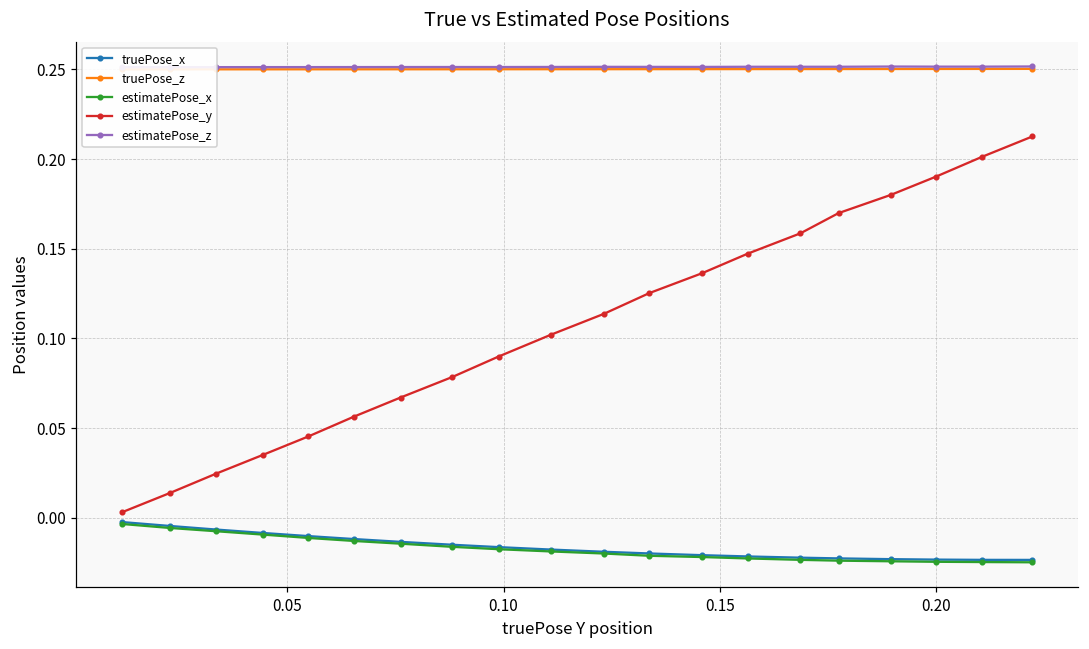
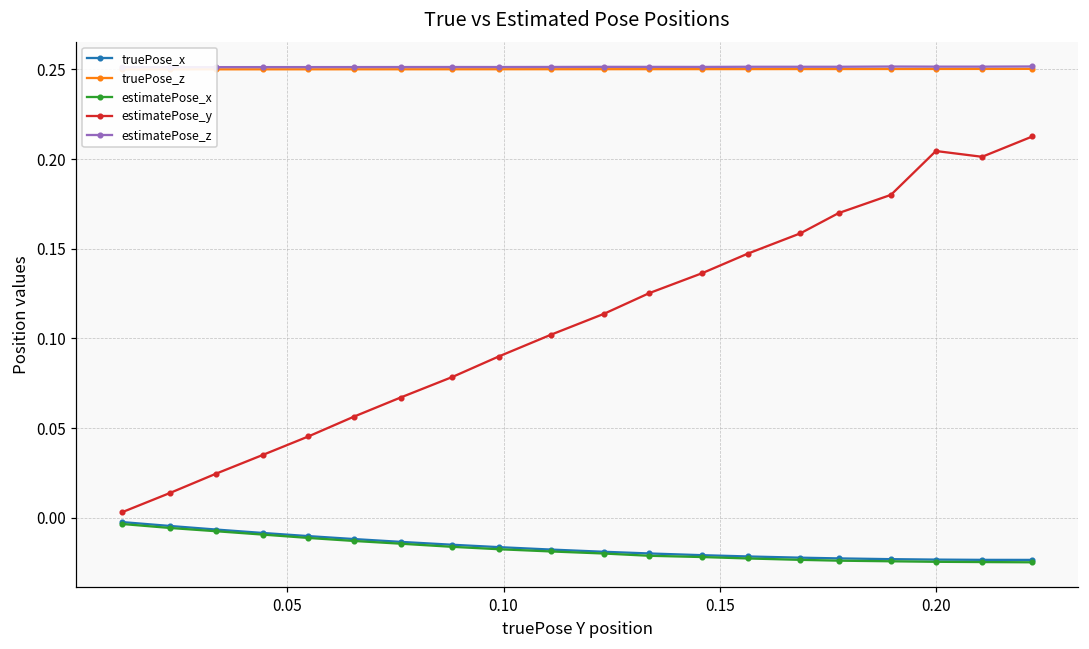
  {
    "estimatePose_y": {
-     "0.20": 0.190
+     "0.20": 0.204
    }
  }
